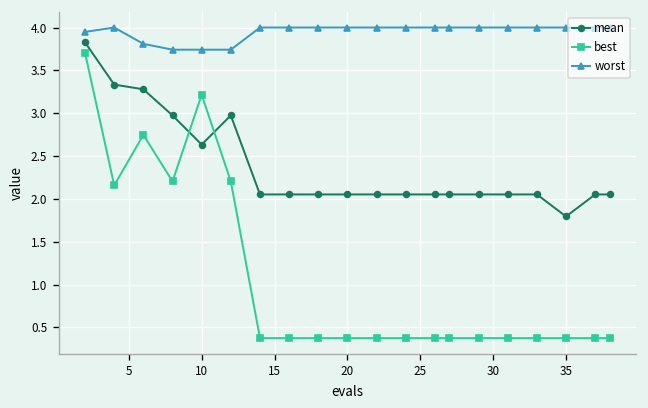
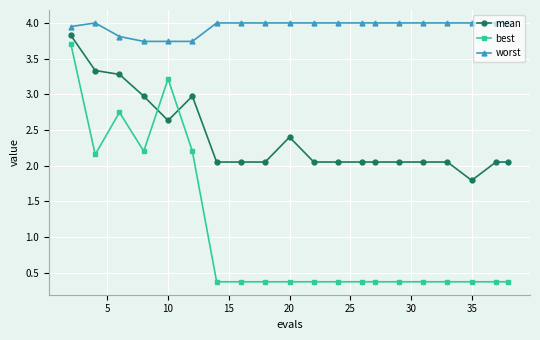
  {
    "mean": {
      "10": 2.6,
-     "20": 2.1,
+     "20": 2.4,
      "35": 1.8
    },
    "best": {
      "10": 3.2,
      "20": 0.4,
      "35": 0.4
    },
    "worst": {
      "10": 3.7,
      "20": 4.0,
      "35": 4.0
    }
  }
